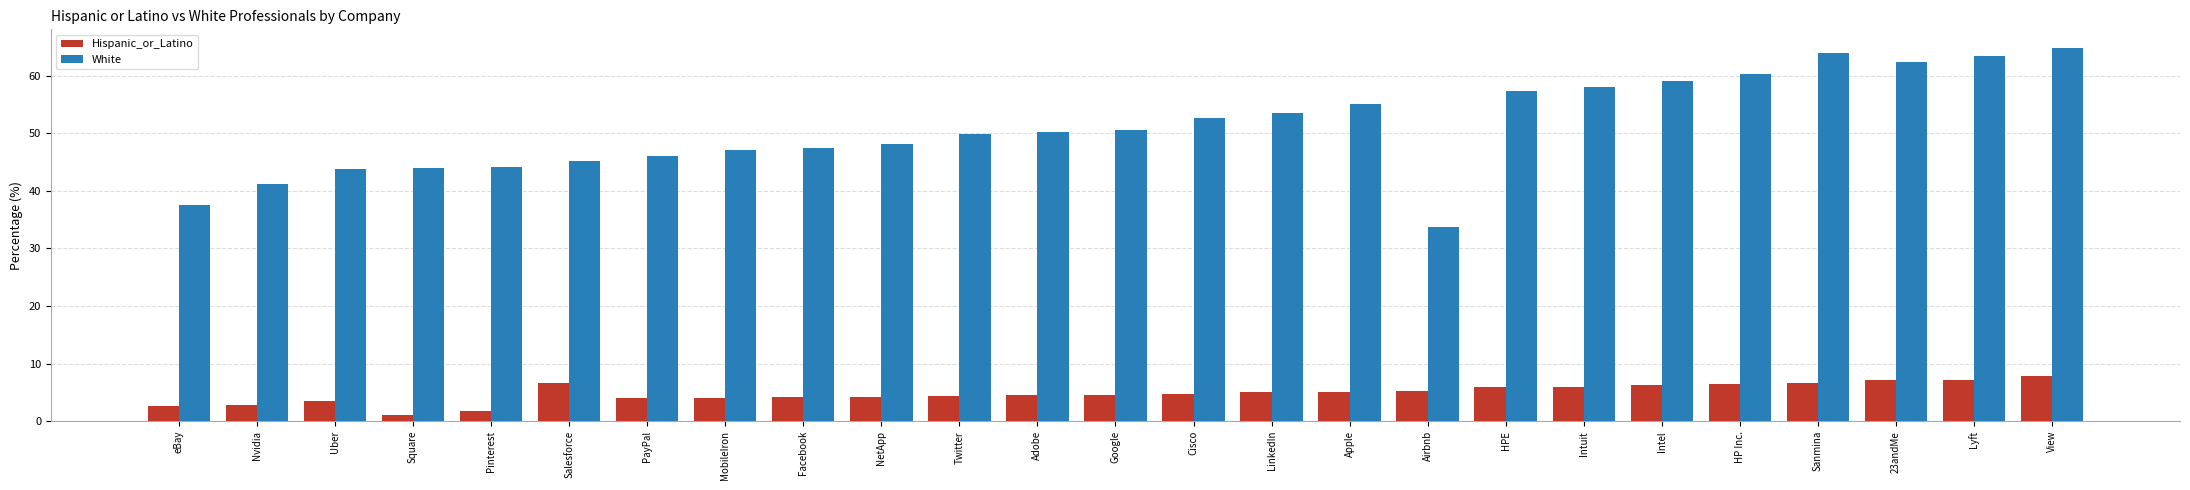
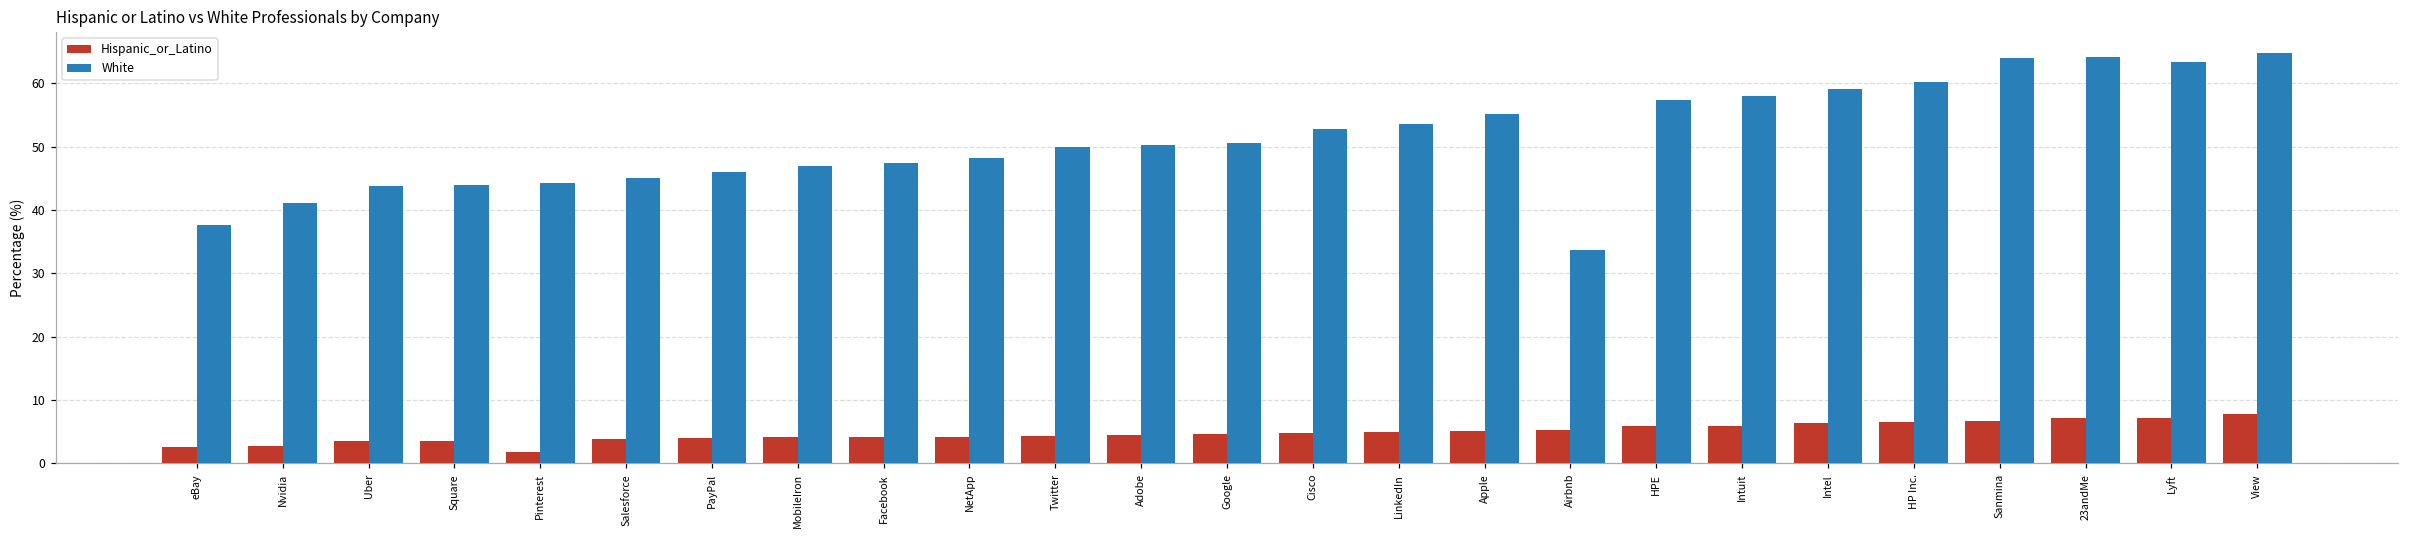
  {
    "Hispanic_or_Latino": {
      "eBay": 3,
      "Nvidia": 3,
      "Uber": 4,
-     "Square": 1,
+     "Square": 4,
      "Pinterest": 2,
-     "Salesforce": 7,
+     "Salesforce": 4,
      "PayPal": 4,
      "MobileIron": 4,
      "Facebook": 4,
      "NetApp": 4,
      "Twitter": 4,
      "Adobe": 5,
      "Google": 5,
      "Cisco": 5,
      "LinkedIn": 5,
      "Apple": 5,
      "Airbnb": 5,
      "HPE": 6,
      "Intuit": 6,
      "Intel": 6,
      "HP Inc.": 7,
      "Sanmina": 7,
      "23andMe": 7,
      "Lyft": 7,
      "View": 8
    },
    "White": {
      "eBay": 38,
      "Nvidia": 41,
      "Uber": 44,
      "Square": 44,
      "Pinterest": 44,
      "Salesforce": 45,
      "PayPal": 46,
      "MobileIron": 47,
      "Facebook": 47,
      "NetApp": 48,
      "Twitter": 50,
      "Adobe": 50,
      "Google": 51,
      "Cisco": 53,
      "LinkedIn": 54,
      "Apple": 55,
      "Airbnb": 34,
      "HPE": 57,
      "Intuit": 58,
      "Intel": 59,
      "HP Inc.": 60,
      "Sanmina": 64,
-     "23andMe": 62,
+     "23andMe": 64,
      "Lyft": 63,
      "View": 65
    }
  }
